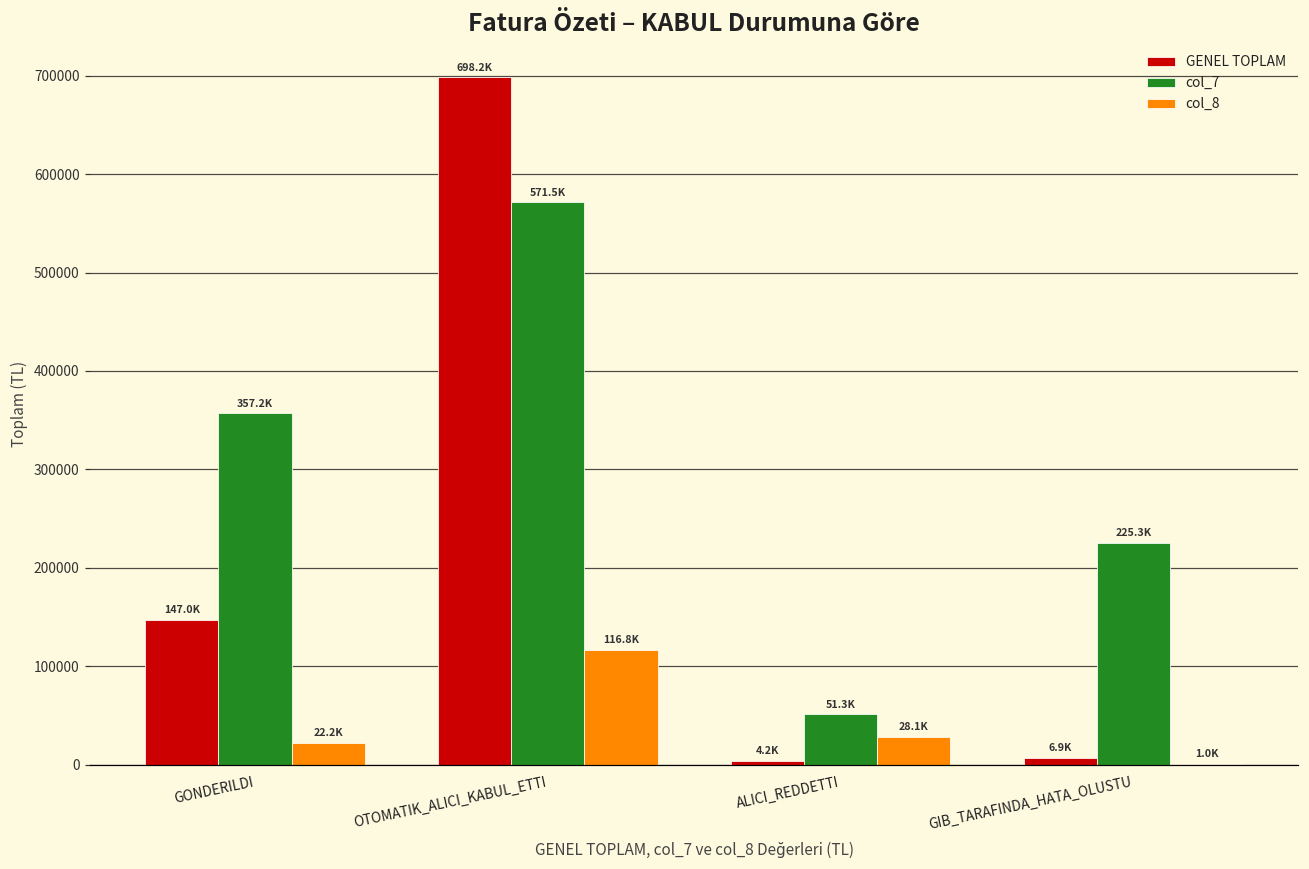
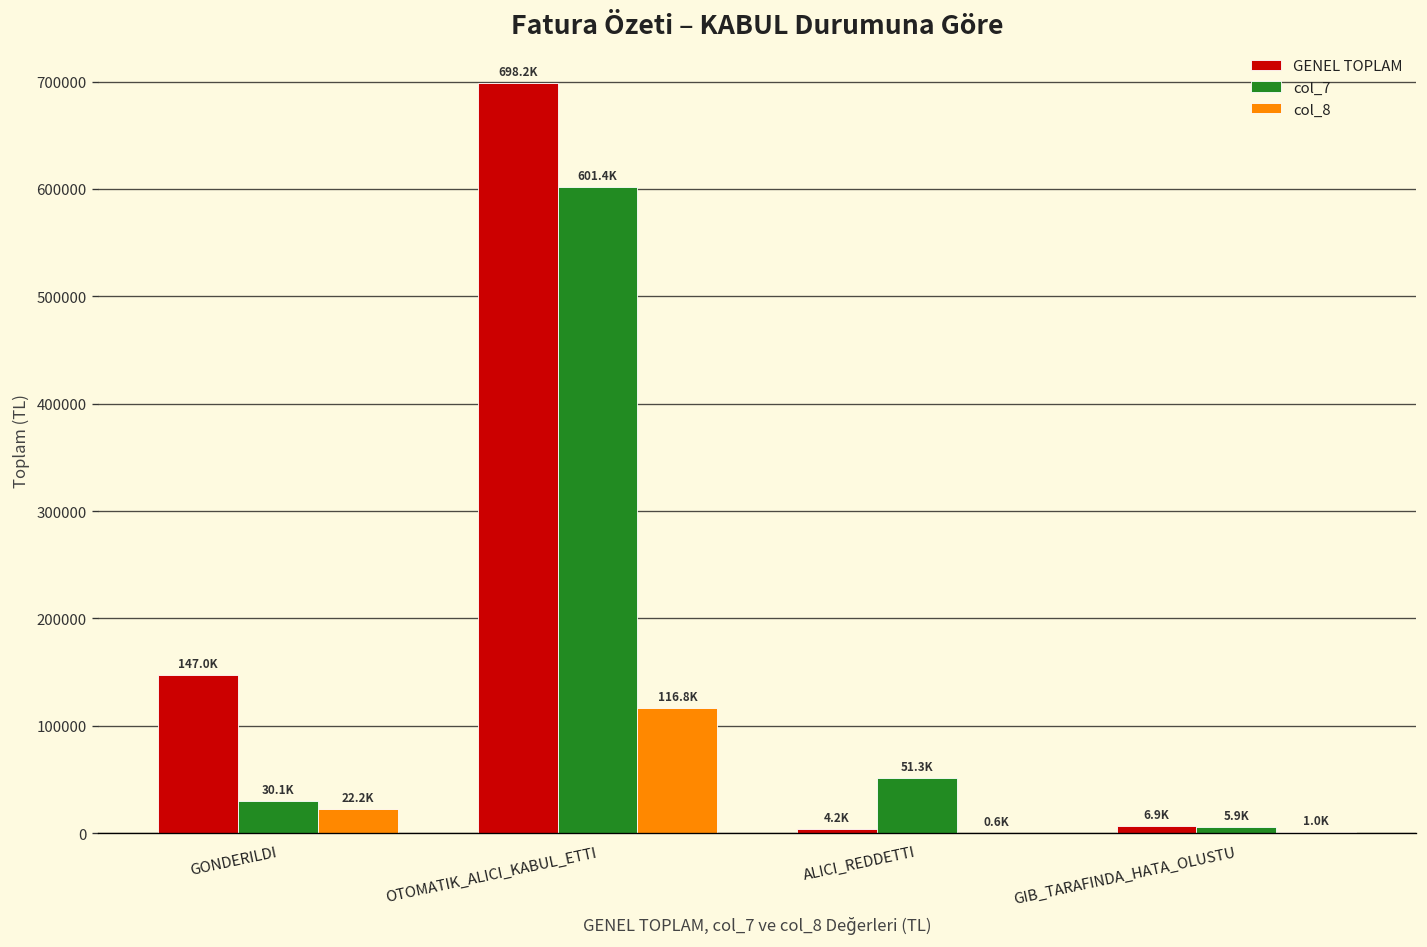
  {
    "GENEL TOPLAM": {
      "GONDERILDI": "147.0K",
      "OTOMATIK_ALICI_KABUL_ETTI": "698.2K",
      "ALICI_REDDETTI": "4.2K",
      "GIB_TARAFINDA_HATA_OLUSTU": "6.9K"
    },
    "col_7": {
-     "GONDERILDI": "357.2K",
-     "OTOMATIK_ALICI_KABUL_ETTI": "571.5K",
+     "GONDERILDI": "30.1K",
+     "OTOMATIK_ALICI_KABUL_ETTI": "601.4K",
      "ALICI_REDDETTI": "51.3K",
-     "GIB_TARAFINDA_HATA_OLUSTU": "225.3K"
+     "GIB_TARAFINDA_HATA_OLUSTU": "5.9K"
    },
    "col_8": {
      "GONDERILDI": "22.2K",
      "OTOMATIK_ALICI_KABUL_ETTI": "116.8K",
-     "ALICI_REDDETTI": "28.1K",
+     "ALICI_REDDETTI": "0.6K",
      "GIB_TARAFINDA_HATA_OLUSTU": "1.0K"
    }
  }
